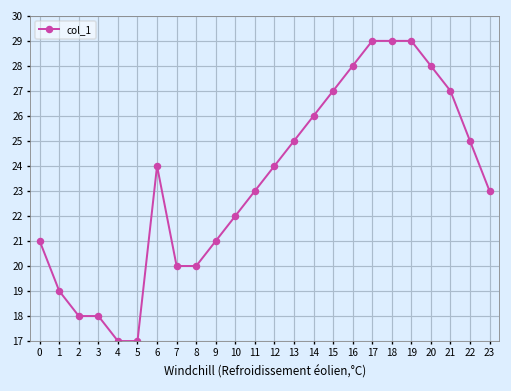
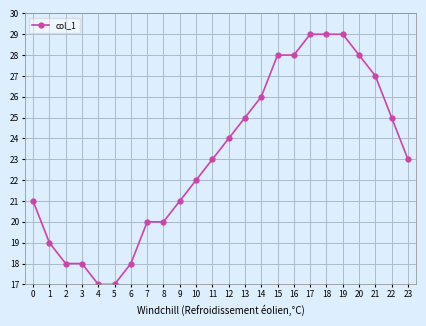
  {
    "0": 21,
    "1": 19,
    "2": 18,
    "3": 18,
    "4": 17,
    "5": 17,
-   "6": 24,
+   "6": 18,
    "7": 20,
    "8": 20,
    "9": 21,
    "10": 22,
    "11": 23,
    "12": 24,
    "13": 25,
    "14": 26,
-   "15": 27,
+   "15": 28,
    "16": 28,
    "17": 29,
    "18": 29,
    "19": 29,
    "20": 28,
    "21": 27,
    "22": 25,
    "23": 23
  }
